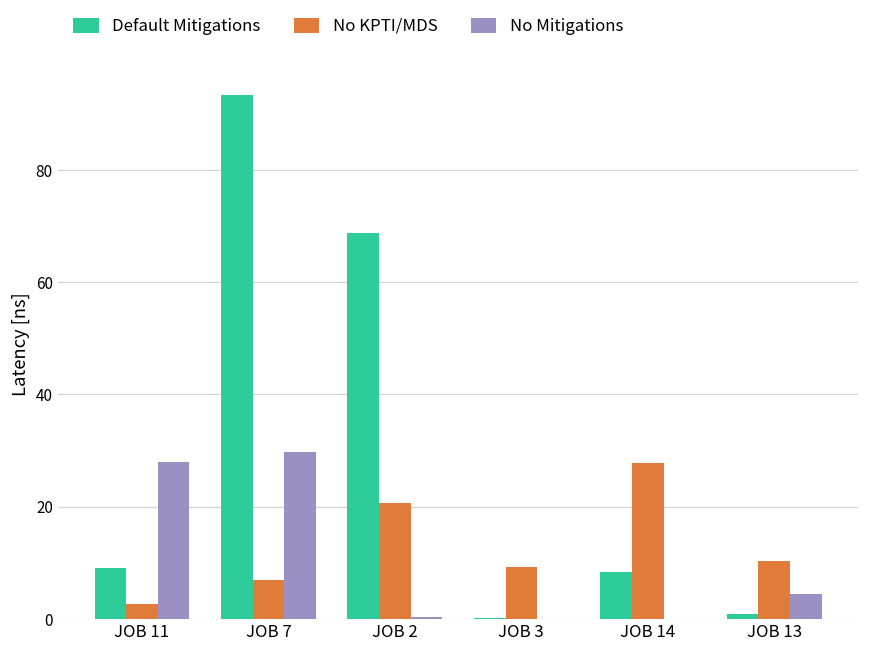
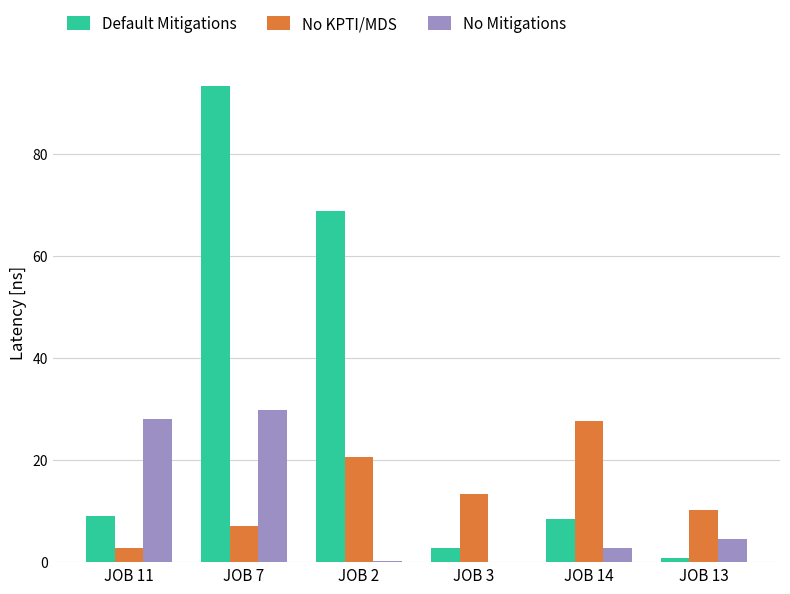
  {
    "Default Mitigations": {
      "JOB 11": 9,
      "JOB 7": 93,
      "JOB 2": 69,
-     "JOB 3": 0,
+     "JOB 3": 3,
      "JOB 14": 8,
      "JOB 13": 1
    },
    "No KPTI/MDS": {
      "JOB 11": 3,
      "JOB 7": 7,
      "JOB 2": 21,
-     "JOB 3": 9,
+     "JOB 3": 13,
      "JOB 14": 28,
      "JOB 13": 10
    },
    "No Mitigations": {
      "JOB 11": 28,
      "JOB 7": 30,
      "JOB 3": 0,
-     "JOB 14": 0,
+     "JOB 14": 3,
      "JOB 13": 5
    }
  }
